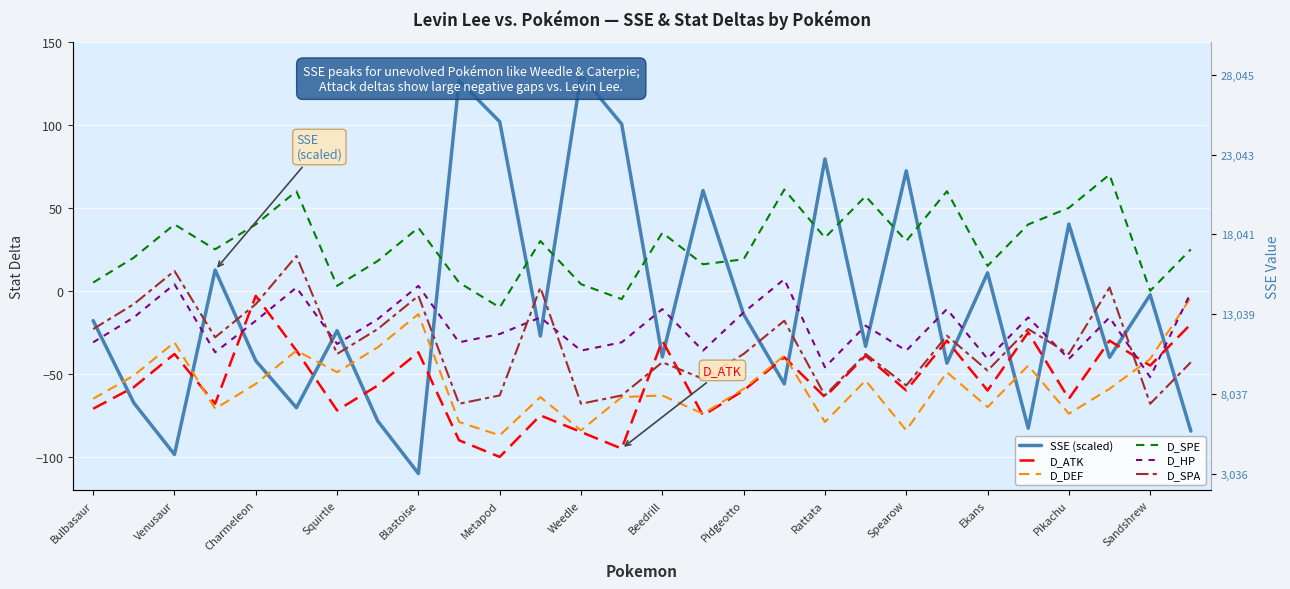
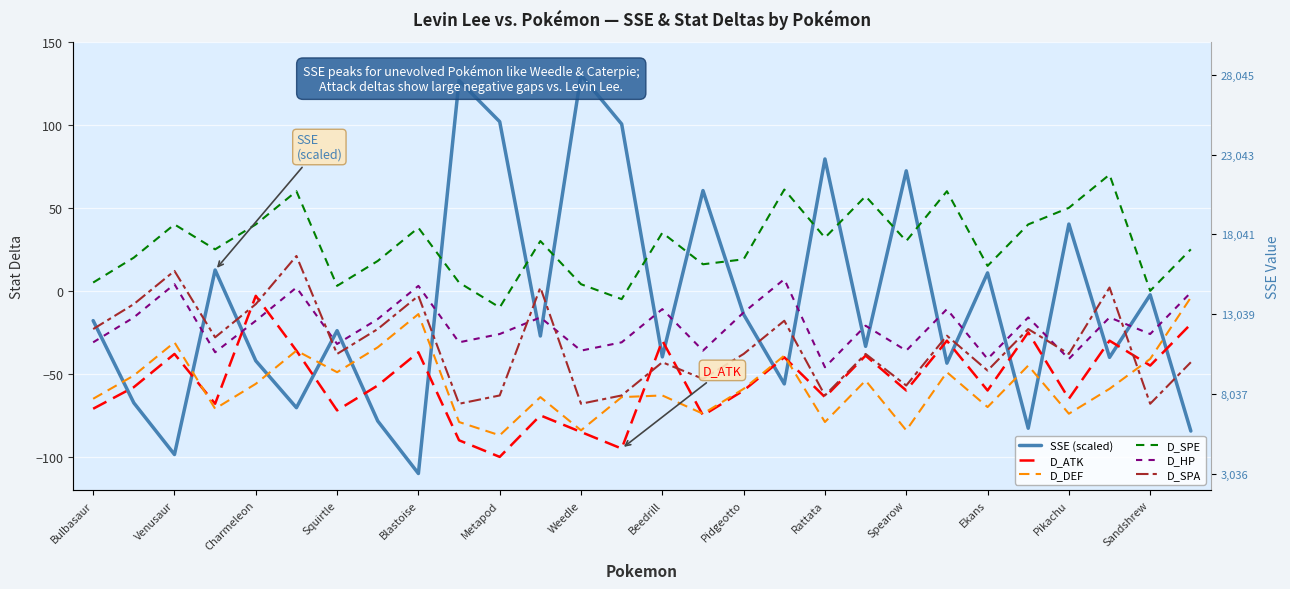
  {
    "SSE (scaled)": {
      "Bulbasaur": -18,
      "Venusaur": -99,
      "Charmeleon": -42,
      "Squirtle": -24,
      "Blastoise": -110,
      "Metapod": 102,
      "Beedrill": -40,
      "Rattata": 79,
      "Spearow": 72,
      "Ekans": 11,
      "Pikachu": 40,
      "Sandshrew": -2
    },
    "D_ATK": {
      "Bulbasaur": -71,
      "Venusaur": -38,
      "Charmeleon": -3,
      "Squirtle": -72,
      "Blastoise": -37,
      "Metapod": -100,
      "Beedrill": -30,
      "Spearow": -60,
      "Ekans": -60,
      "Pikachu": -65,
      "Sandshrew": -45
    },
    "D_DEF": {
      "Bulbasaur": -65,
      "Venusaur": -31,
      "Charmeleon": -56,
      "Squirtle": -49,
      "Blastoise": -14,
      "Metapod": -87,
      "Beedrill": -63,
      "Rattata": -79,
      "Spearow": -84,
      "Ekans": -70,
      "Pikachu": -74,
      "Sandshrew": -41
    },
    "D_SPE": {
      "Bulbasaur": 5,
      "Venusaur": 40,
      "Charmeleon": 40,
      "Squirtle": 3,
      "Blastoise": 38,
      "Metapod": -10,
      "Weedle": 4,
      "Beedrill": 35,
      "Pidgeotto": 19,
      "Rattata": 32,
      "Spearow": 30,
      "Ekans": 15,
      "Pikachu": 50,
      "Sandshrew": 0
    },
    "D_HP": {
      "Bulbasaur": -31,
      "Venusaur": 4,
      "Charmeleon": -18,
      "Squirtle": -32,
      "Blastoise": 3,
      "Metapod": -26,
      "Weedle": -36,
      "Beedrill": -11,
      "Rattata": -46,
      "Spearow": -36,
      "Ekans": -41,
      "Pikachu": -41,
-     "Sandshrew": -52
+     "Sandshrew": -26
    },
    "D_SPA": {
      "Bulbasaur": -23,
      "Venusaur": 12,
      "Charmeleon": -8,
      "Squirtle": -38,
      "Blastoise": -3,
      "Metapod": -63,
      "Weedle": -68,
      "Beedrill": -43,
      "Pidgeotto": -38,
      "Spearow": -57,
      "Ekans": -48,
      "Pikachu": -38,
      "Sandshrew": -68
    }
  }
